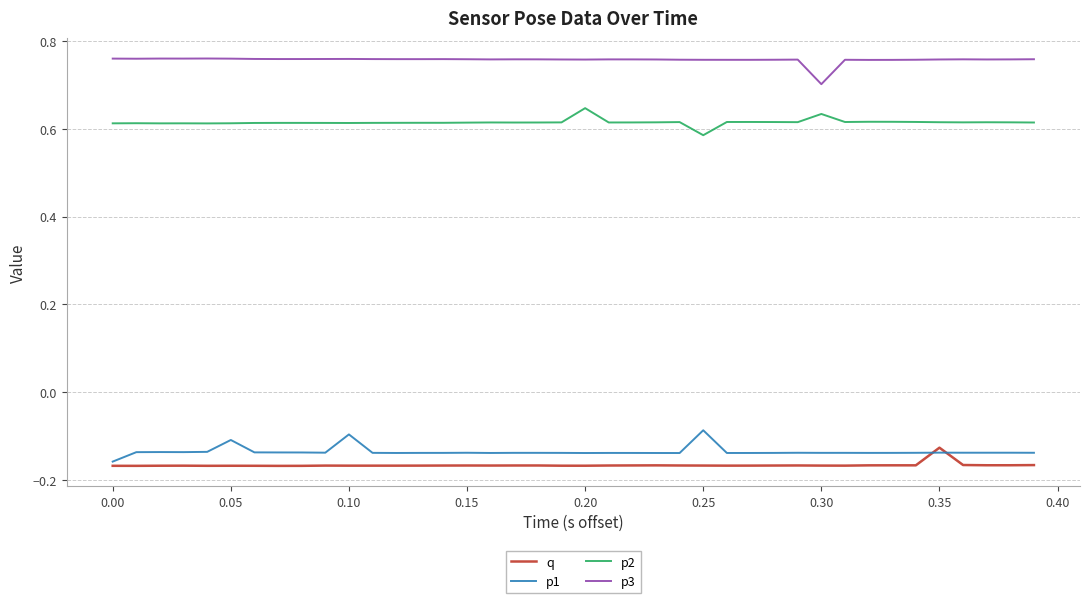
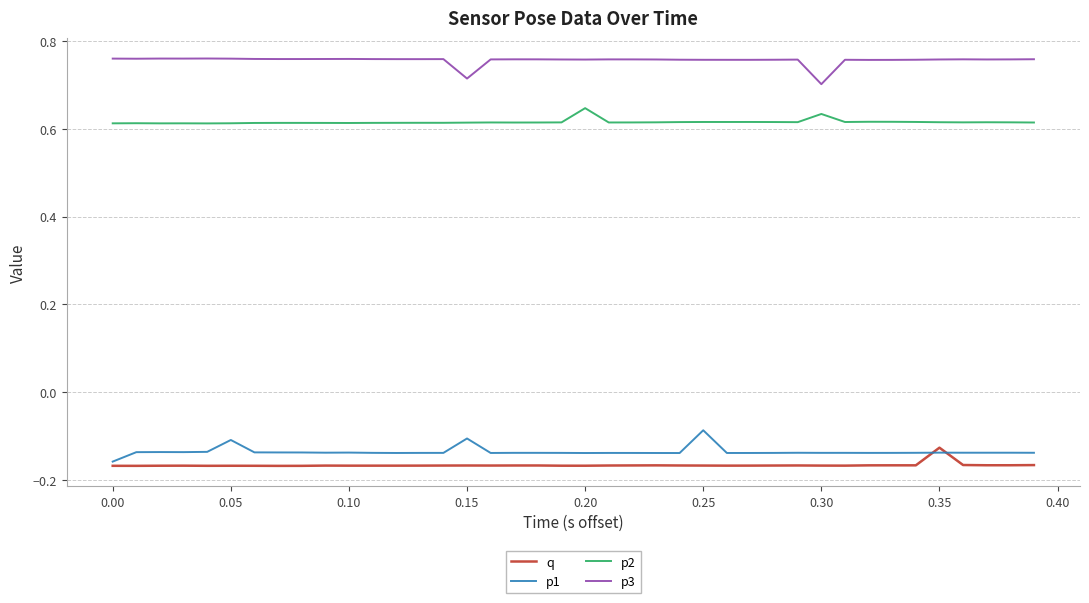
  {
    "q": {
      "0.00": -0.17,
      "0.05": -0.17,
      "0.10": -0.17,
      "0.15": -0.17,
      "0.20": -0.17,
      "0.25": -0.17,
      "0.30": -0.17,
      "0.35": -0.13
    },
    "p1": {
      "0.00": -0.16,
      "0.05": -0.11,
-     "0.10": -0.10,
-     "0.15": -0.14,
+     "0.10": -0.14,
+     "0.15": -0.11,
      "0.20": -0.14,
      "0.25": -0.09,
      "0.30": -0.14,
      "0.35": -0.14
    },
    "p2": {
      "0.00": 0.61,
      "0.05": 0.61,
      "0.10": 0.61,
      "0.15": 0.61,
      "0.20": 0.65,
-     "0.25": 0.59,
+     "0.25": 0.62,
      "0.30": 0.63,
      "0.35": 0.62
    },
    "p3": {
      "0.00": 0.76,
      "0.05": 0.76,
      "0.10": 0.76,
-     "0.15": 0.76,
+     "0.15": 0.71,
      "0.20": 0.76,
      "0.25": 0.76,
      "0.30": 0.70,
      "0.35": 0.76
    }
  }
